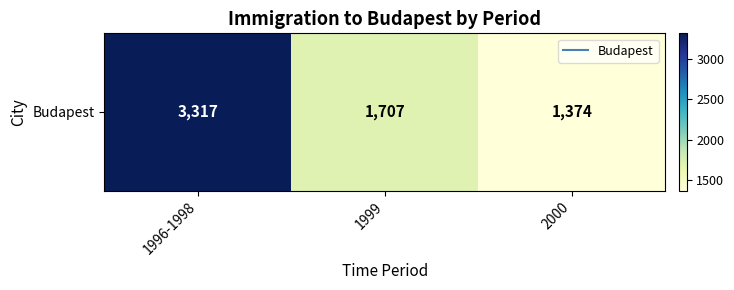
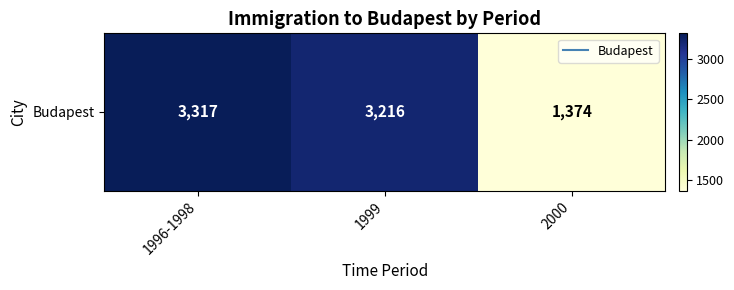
  {
    "Budapest": {
      "1996-1998": "3,317",
-     "1999": "1,707",
+     "1999": "3,216",
      "2000": "1,374"
    }
  }
